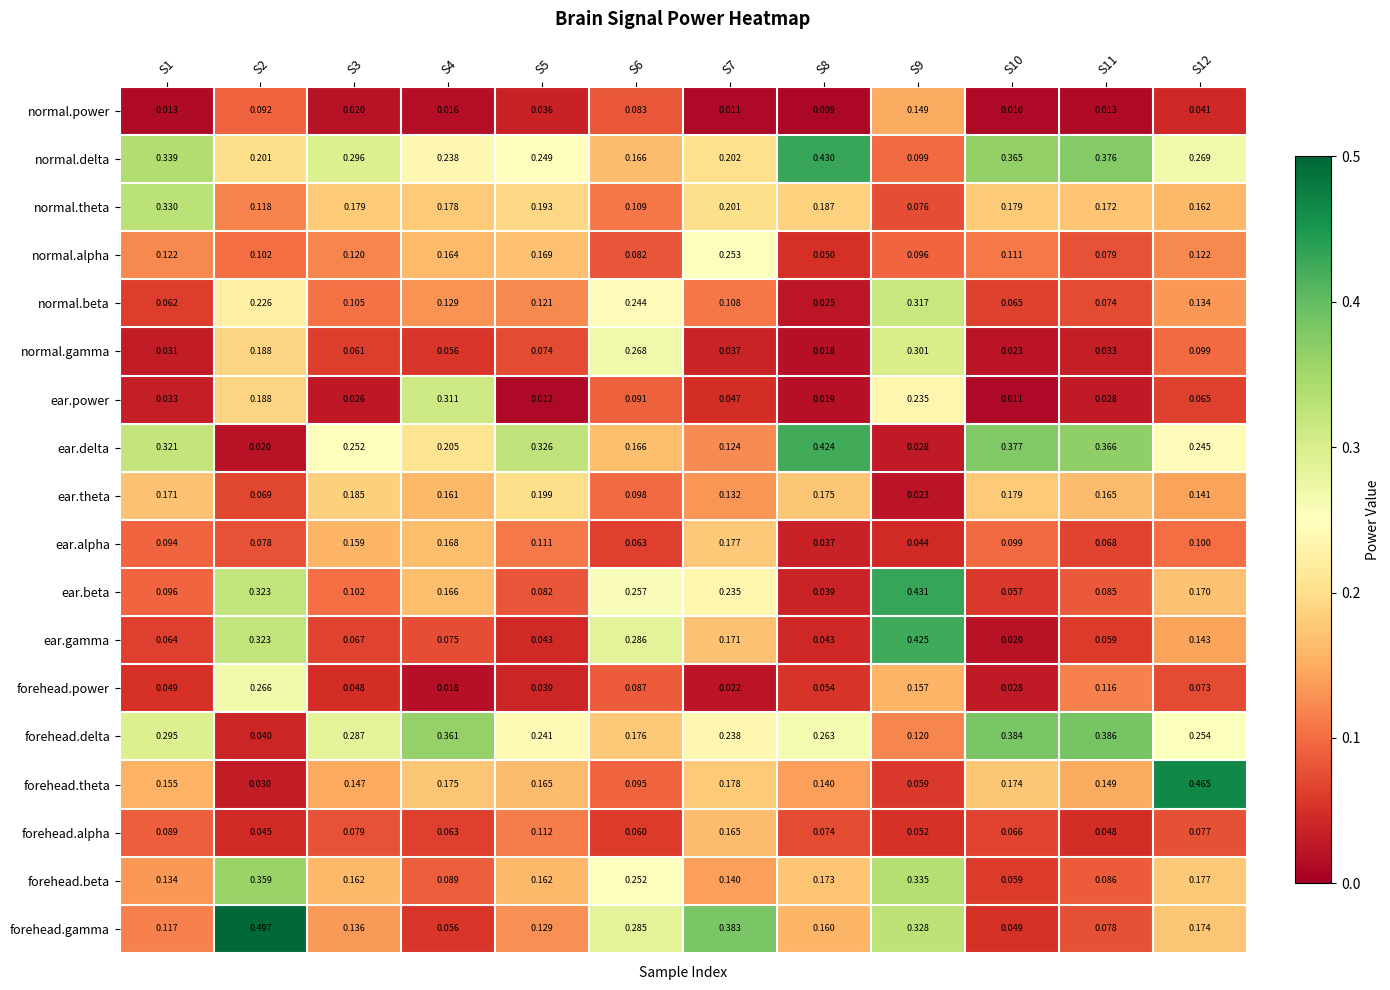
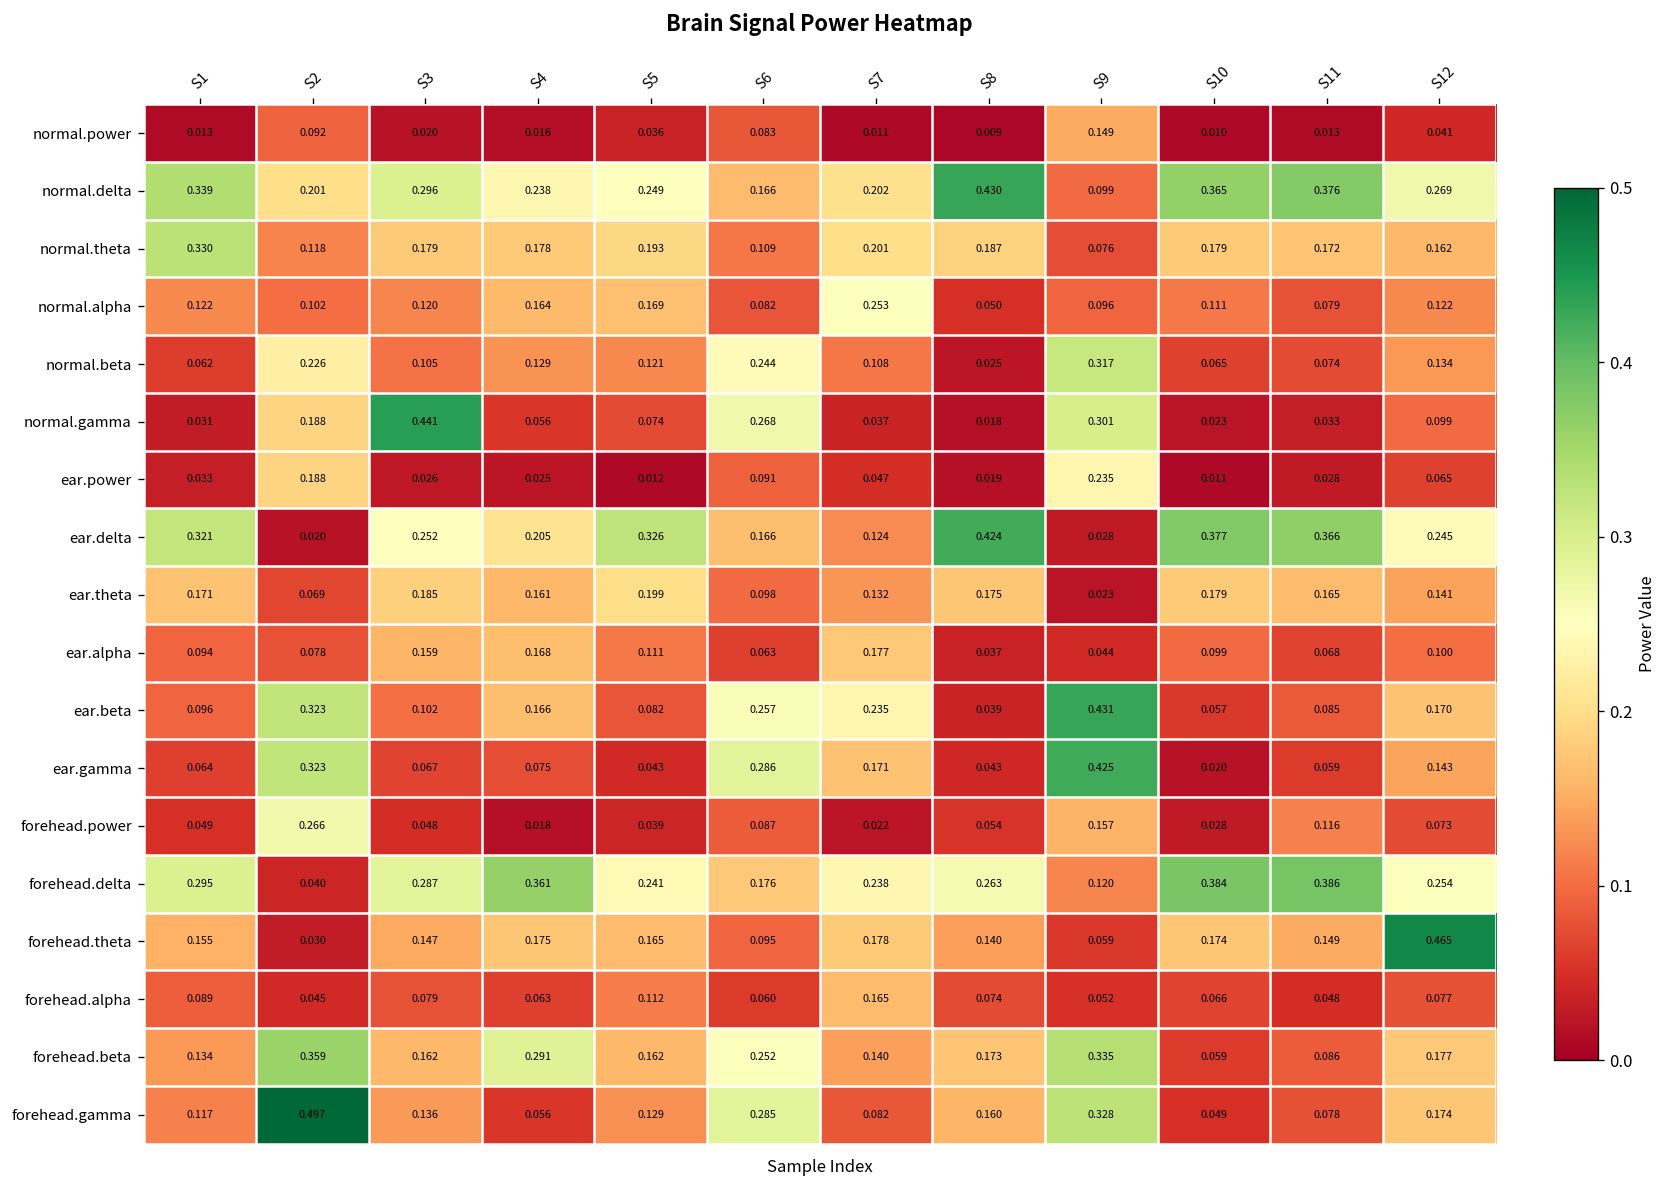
  {
    "normal.gamma": {
      "S1": 0.031,
      "S2": 0.188,
-     "S3": 0.061,
+     "S3": 0.441,
      "S4": 0.056,
      "S5": 0.074,
      "S6": 0.268,
      "S7": 0.037,
      "S8": 0.018,
      "S9": 0.301,
      "S10": 0.023,
      "S11": 0.033,
      "S12": 0.099
    },
    "ear.power": {
      "S1": 0.033,
      "S2": 0.188,
      "S3": 0.026,
-     "S4": 0.311,
+     "S4": 0.025,
      "S5": 0.012,
      "S6": 0.091,
      "S7": 0.047,
      "S8": 0.019,
      "S9": 0.235,
      "S10": 0.011,
      "S11": 0.028,
      "S12": 0.065
    },
    "forehead.beta": {
      "S1": 0.134,
      "S2": 0.359,
      "S3": 0.162,
-     "S4": 0.089,
+     "S4": 0.291,
      "S5": 0.162,
      "S6": 0.252,
      "S7": 0.140,
      "S8": 0.173,
      "S9": 0.335,
      "S10": 0.059,
      "S11": 0.086,
      "S12": 0.177
    },
    "forehead.gamma": {
      "S1": 0.117,
      "S2": 0.497,
      "S3": 0.136,
      "S4": 0.056,
      "S5": 0.129,
      "S6": 0.285,
-     "S7": 0.383,
+     "S7": 0.082,
      "S8": 0.160,
      "S9": 0.328,
      "S10": 0.049,
      "S11": 0.078,
      "S12": 0.174
    }
  }
